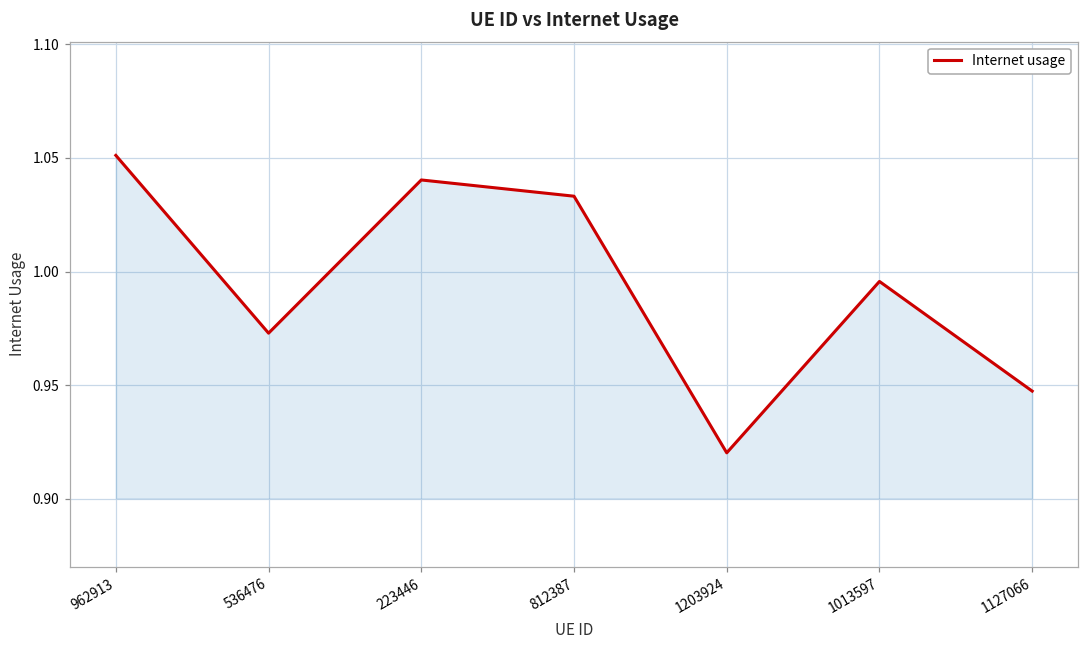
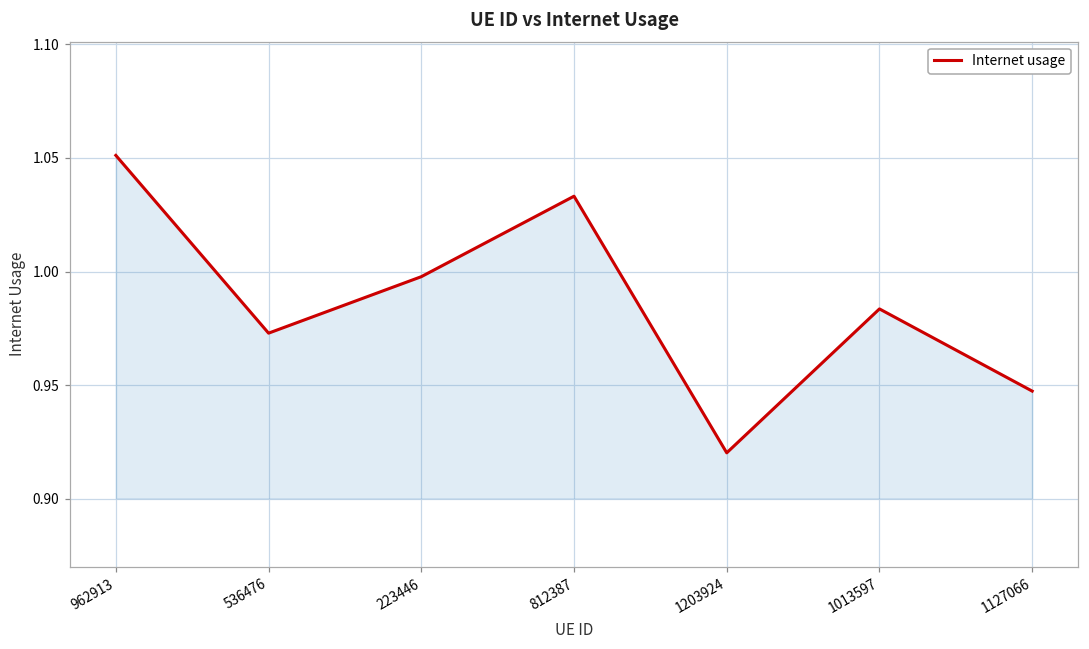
  {
    "962913": 1.051,
    "536476": 0.973,
-   "223446": 1.040,
+   "223446": 0.998,
    "812387": 1.033,
    "1203924": 0.920,
-   "1013597": 0.996,
+   "1013597": 0.984,
    "1127066": 0.947
  }
